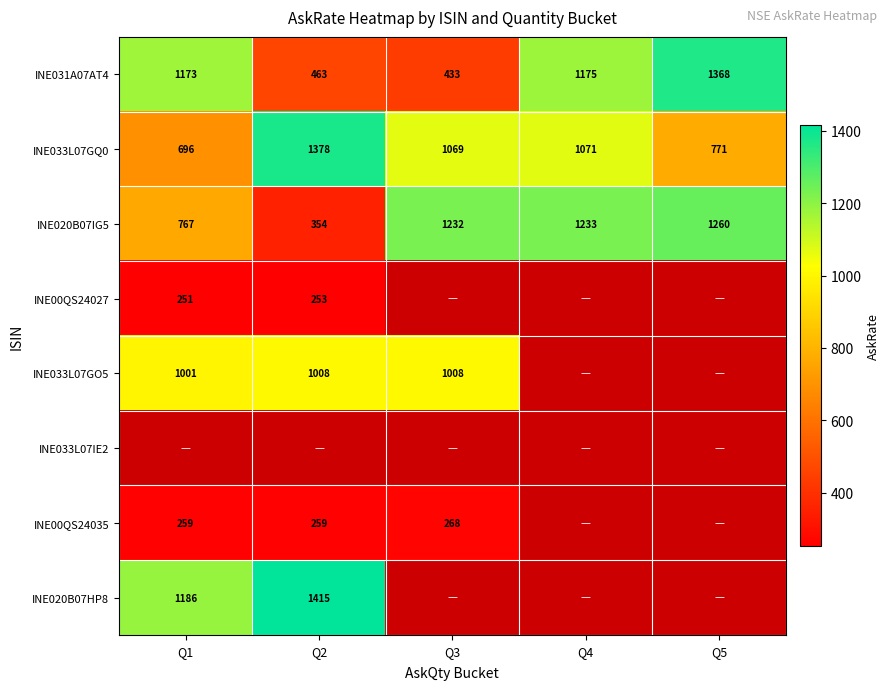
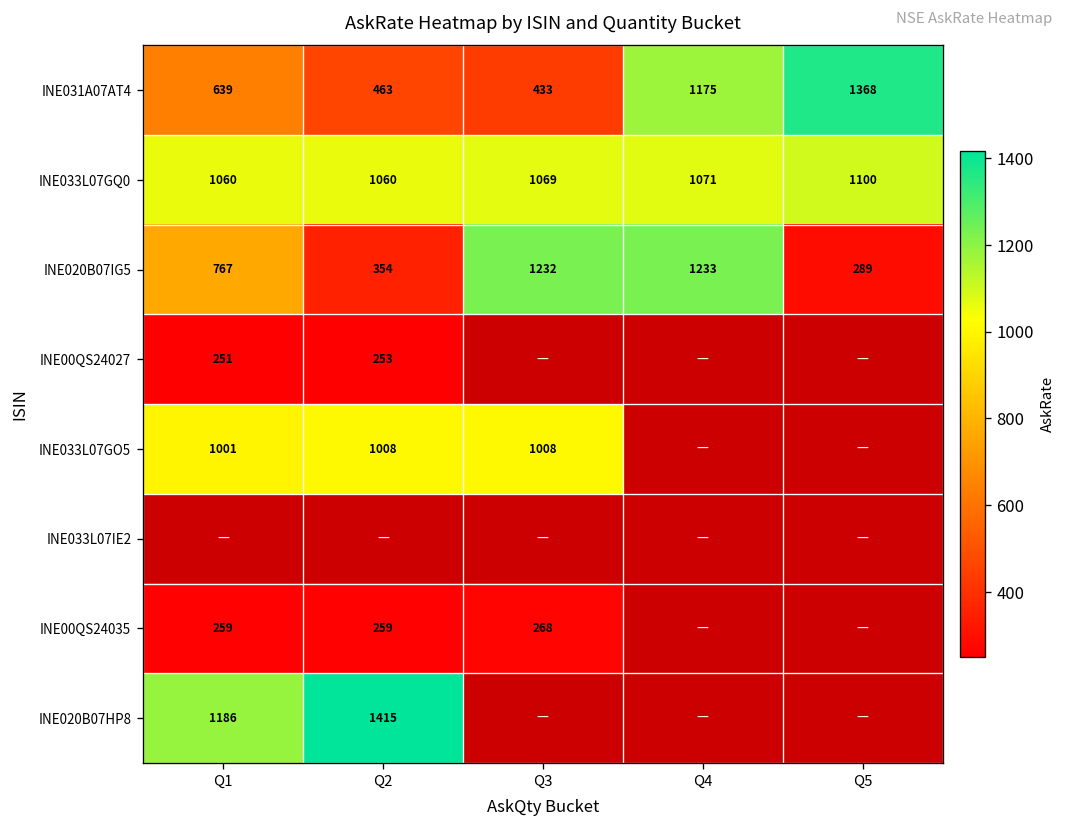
  {
    "INE031A07AT4": {
-     "Q1": 1173,
+     "Q1": 639,
      "Q2": 463,
      "Q3": 433,
      "Q4": 1175,
      "Q5": 1368
    },
    "INE033L07GQ0": {
-     "Q1": 696,
-     "Q2": 1378,
+     "Q1": 1060,
+     "Q2": 1060,
      "Q3": 1069,
      "Q4": 1071,
-     "Q5": 771
+     "Q5": 1100
    },
    "INE020B07IG5": {
      "Q1": 767,
      "Q2": 354,
      "Q3": 1232,
      "Q4": 1233,
-     "Q5": 1260
+     "Q5": 289
    },
    "INE00QS24027": {
      "Q1": 251,
      "Q2": 253
    },
    "INE033L07GO5": {
      "Q1": 1001,
      "Q2": 1008,
      "Q3": 1008
    },
    "INE00QS24035": {
      "Q1": 259,
      "Q2": 259,
      "Q3": 268
    },
    "INE020B07HP8": {
      "Q1": 1186,
      "Q2": 1415
    }
  }
